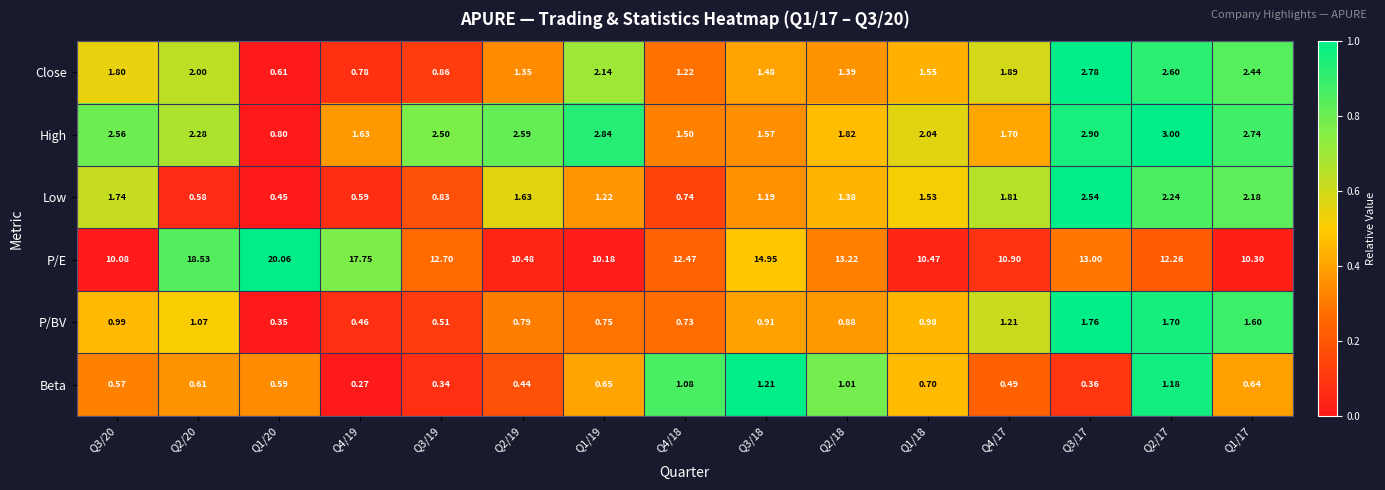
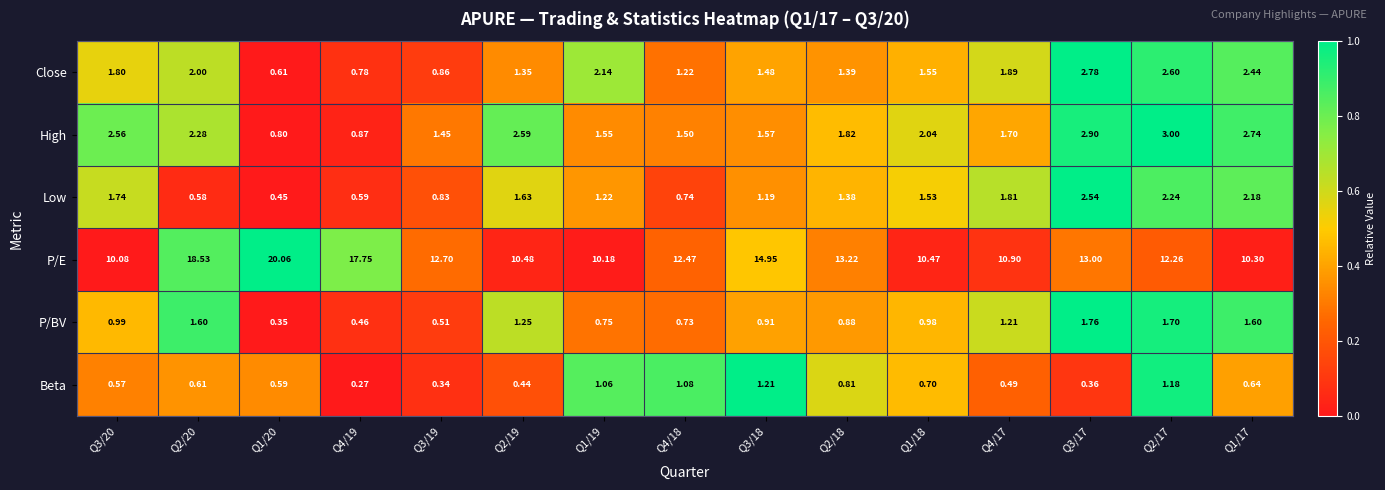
  {
    "Close": {
      "Q3/20": 1.80,
      "Q2/20": 2.00,
      "Q1/20": 0.61,
      "Q4/19": 0.78,
      "Q3/19": 0.86,
      "Q2/19": 1.35,
      "Q1/19": 2.14,
      "Q4/18": 1.22,
      "Q3/18": 1.48,
      "Q2/18": 1.39,
      "Q1/18": 1.55,
      "Q4/17": 1.89,
      "Q3/17": 2.78,
      "Q2/17": 2.60,
      "Q1/17": 2.44
    },
    "High": {
      "Q3/20": 2.56,
      "Q2/20": 2.28,
      "Q1/20": 0.80,
-     "Q4/19": 1.63,
-     "Q3/19": 2.50,
+     "Q4/19": 0.87,
+     "Q3/19": 1.45,
      "Q2/19": 2.59,
-     "Q1/19": 2.84,
+     "Q1/19": 1.55,
      "Q4/18": 1.50,
      "Q3/18": 1.57,
      "Q2/18": 1.82,
      "Q1/18": 2.04,
      "Q4/17": 1.70,
      "Q3/17": 2.90,
      "Q2/17": 3.00,
      "Q1/17": 2.74
    },
    "Low": {
      "Q3/20": 1.74,
      "Q2/20": 0.58,
      "Q1/20": 0.45,
      "Q4/19": 0.59,
      "Q3/19": 0.83,
      "Q2/19": 1.63,
      "Q1/19": 1.22,
      "Q4/18": 0.74,
      "Q3/18": 1.19,
      "Q2/18": 1.38,
      "Q1/18": 1.53,
      "Q4/17": 1.81,
      "Q3/17": 2.54,
      "Q2/17": 2.24,
      "Q1/17": 2.18
    },
    "P/E": {
      "Q3/20": 10.08,
      "Q2/20": 18.53,
      "Q1/20": 20.06,
      "Q4/19": 17.75,
      "Q3/19": 12.70,
      "Q2/19": 10.48,
      "Q1/19": 10.18,
      "Q4/18": 12.47,
      "Q3/18": 14.95,
      "Q2/18": 13.22,
      "Q1/18": 10.47,
      "Q4/17": 10.90,
      "Q3/17": 13.00,
      "Q2/17": 12.26,
      "Q1/17": 10.30
    },
    "P/BV": {
      "Q3/20": 0.99,
-     "Q2/20": 1.07,
+     "Q2/20": 1.60,
      "Q1/20": 0.35,
      "Q4/19": 0.46,
      "Q3/19": 0.51,
-     "Q2/19": 0.79,
+     "Q2/19": 1.25,
      "Q1/19": 0.75,
      "Q4/18": 0.73,
      "Q3/18": 0.91,
      "Q2/18": 0.88,
      "Q1/18": 0.98,
      "Q4/17": 1.21,
      "Q3/17": 1.76,
      "Q2/17": 1.70,
      "Q1/17": 1.60
    },
    "Beta": {
      "Q3/20": 0.57,
      "Q2/20": 0.61,
      "Q1/20": 0.59,
      "Q4/19": 0.27,
      "Q3/19": 0.34,
      "Q2/19": 0.44,
-     "Q1/19": 0.65,
+     "Q1/19": 1.06,
      "Q4/18": 1.08,
      "Q3/18": 1.21,
-     "Q2/18": 1.01,
+     "Q2/18": 0.81,
      "Q1/18": 0.70,
      "Q4/17": 0.49,
      "Q3/17": 0.36,
      "Q2/17": 1.18,
      "Q1/17": 0.64
    }
  }
